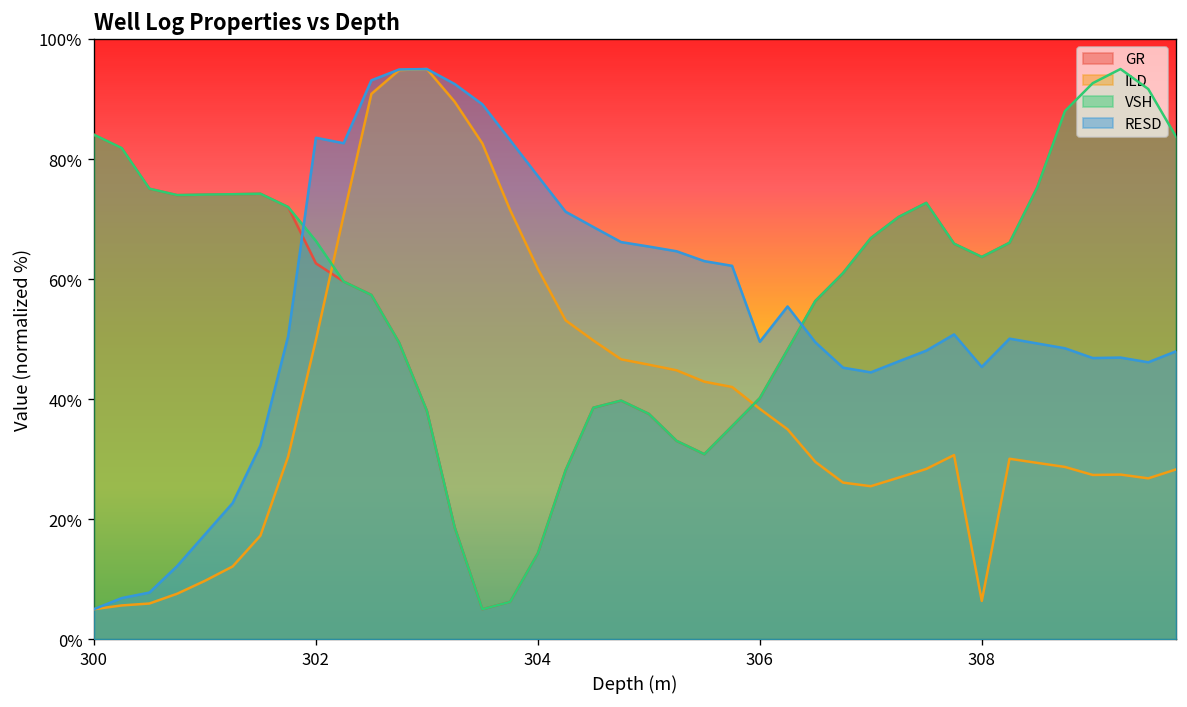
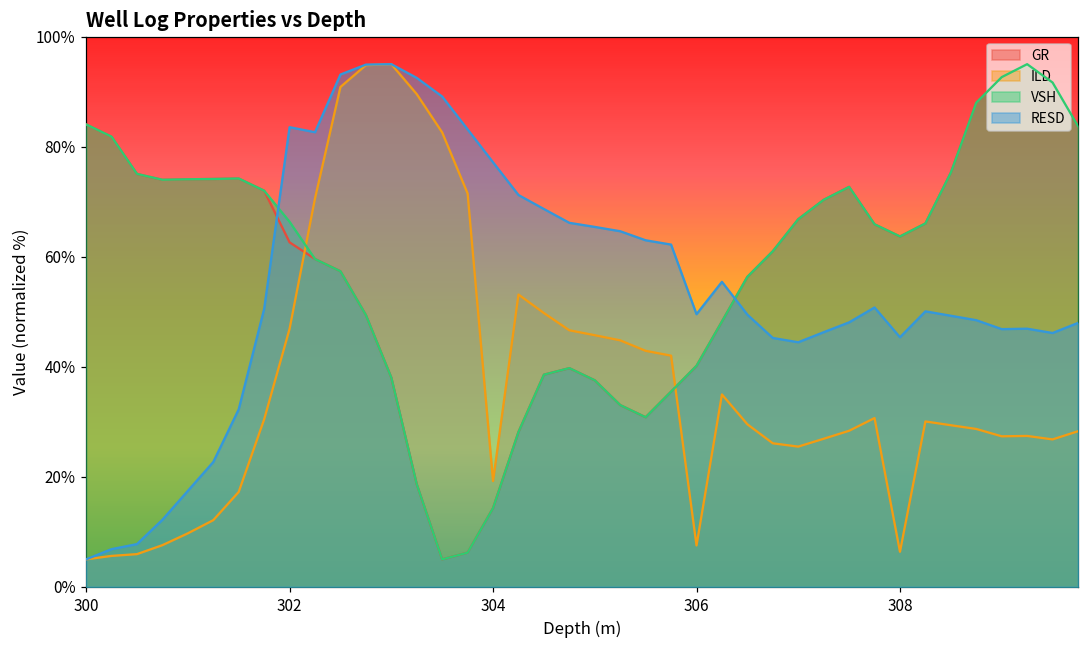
  {
    "GR": {
      "302": "63%"
    },
    "ILD": {
-     "302": "50%",
-     "304": "62%",
-     "306": "38%",
+     "302": "47%",
+     "304": "19%",
+     "306": "8%",
      "308": "6%"
    },
    "VSH": {
      "302": "66%"
    },
    "RESD": {
      "302": "84%",
      "304": "77%",
      "306": "50%",
      "308": "45%"
    }
  }
